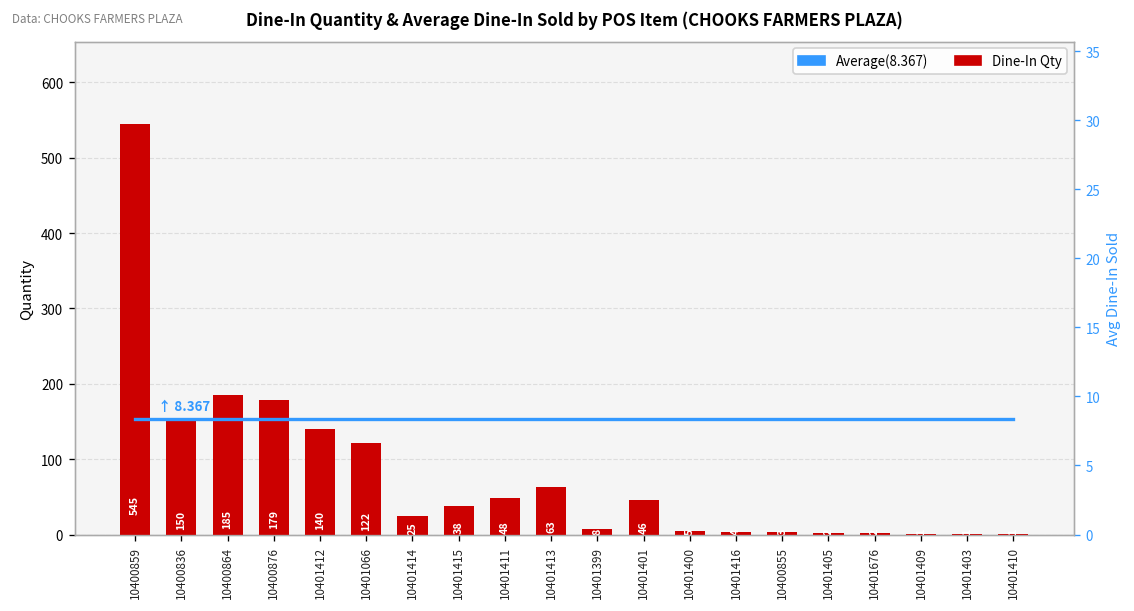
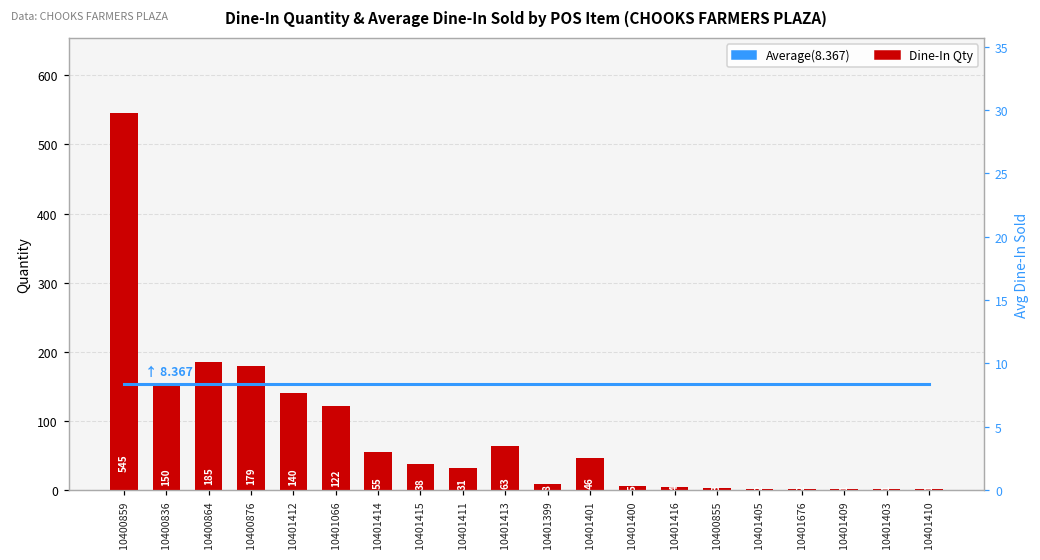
  {
    "Dine-In Qty": {
      "10400859": 545,
      "10400836": 150,
      "10400864": 185,
      "10400876": 179,
      "10401412": 140,
      "10401066": 122,
-     "10401414": 25,
+     "10401414": 55,
      "10401415": 38,
-     "10401411": 48,
+     "10401411": 31,
      "10401413": 63,
      "10401399": 8,
      "10401401": 46,
      "10401400": 5
    },
    "Average(8.367)": {
      "10400836": 8.367
    }
  }
